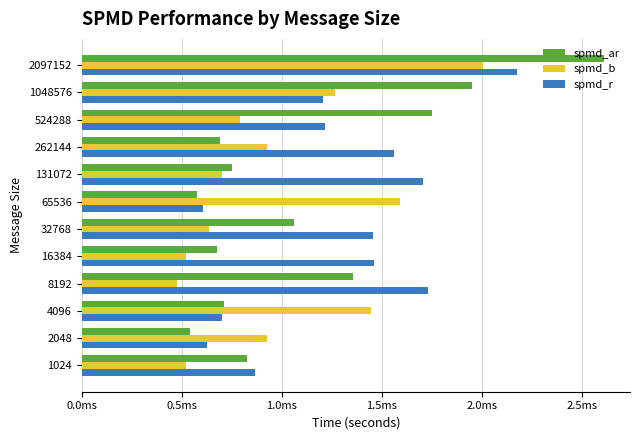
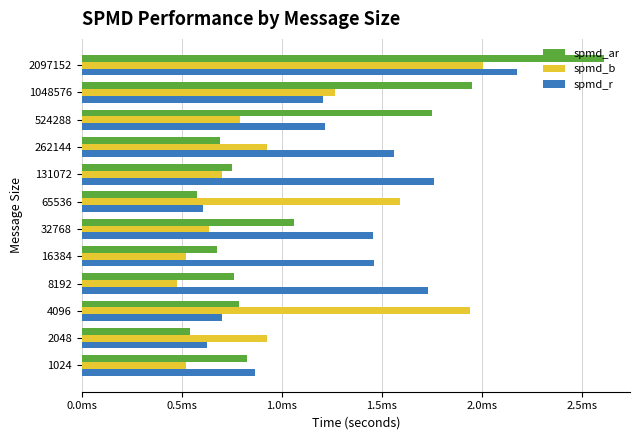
  {
    "spmd_ar": {
      "2097152": "2.61ms",
      "1048576": "1.95ms",
      "524288": "1.75ms",
      "262144": "0.69ms",
      "131072": "0.75ms",
      "65536": "0.58ms",
      "32768": "1.06ms",
      "16384": "0.68ms",
-     "8192": "1.36ms",
-     "4096": "0.71ms",
+     "8192": "0.76ms",
+     "4096": "0.79ms",
      "2048": "0.54ms",
      "1024": "0.83ms"
    },
    "spmd_b": {
      "2097152": "2.01ms",
      "1048576": "1.27ms",
      "524288": "0.79ms",
      "262144": "0.93ms",
      "131072": "0.70ms",
      "65536": "1.59ms",
      "32768": "0.64ms",
      "16384": "0.52ms",
      "8192": "0.48ms",
-     "4096": "1.44ms",
+     "4096": "1.94ms",
      "2048": "0.93ms",
      "1024": "0.52ms"
    },
    "spmd_r": {
      "2097152": "2.18ms",
      "1048576": "1.21ms",
      "524288": "1.22ms",
      "262144": "1.56ms",
-     "131072": "1.70ms",
+     "131072": "1.76ms",
      "65536": "0.61ms",
      "32768": "1.46ms",
      "16384": "1.46ms",
      "8192": "1.73ms",
      "4096": "0.70ms",
      "2048": "0.63ms",
      "1024": "0.87ms"
    }
  }
